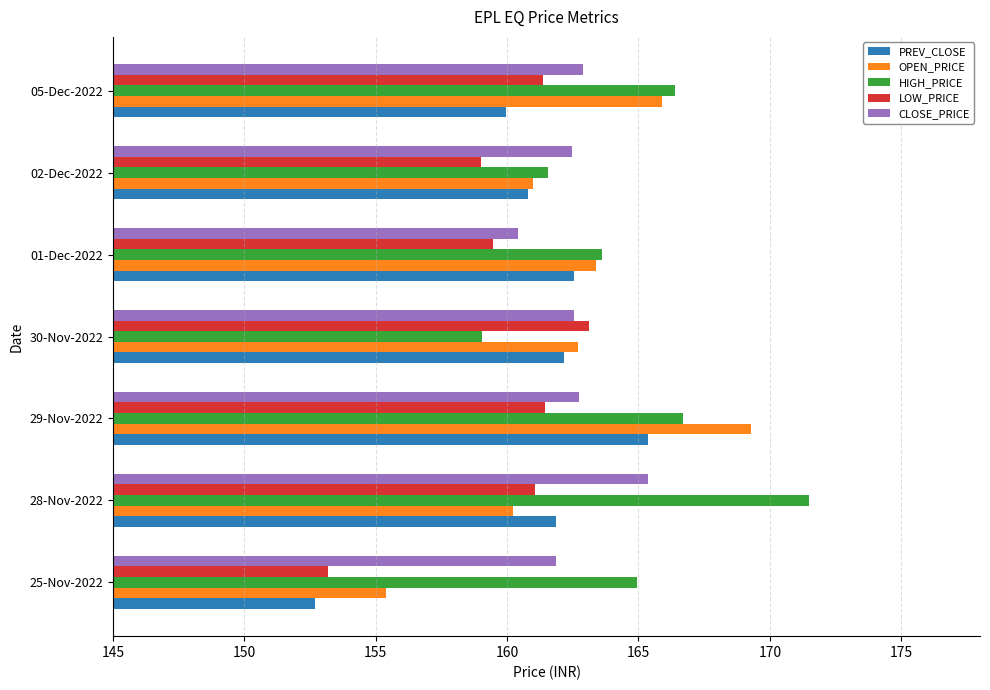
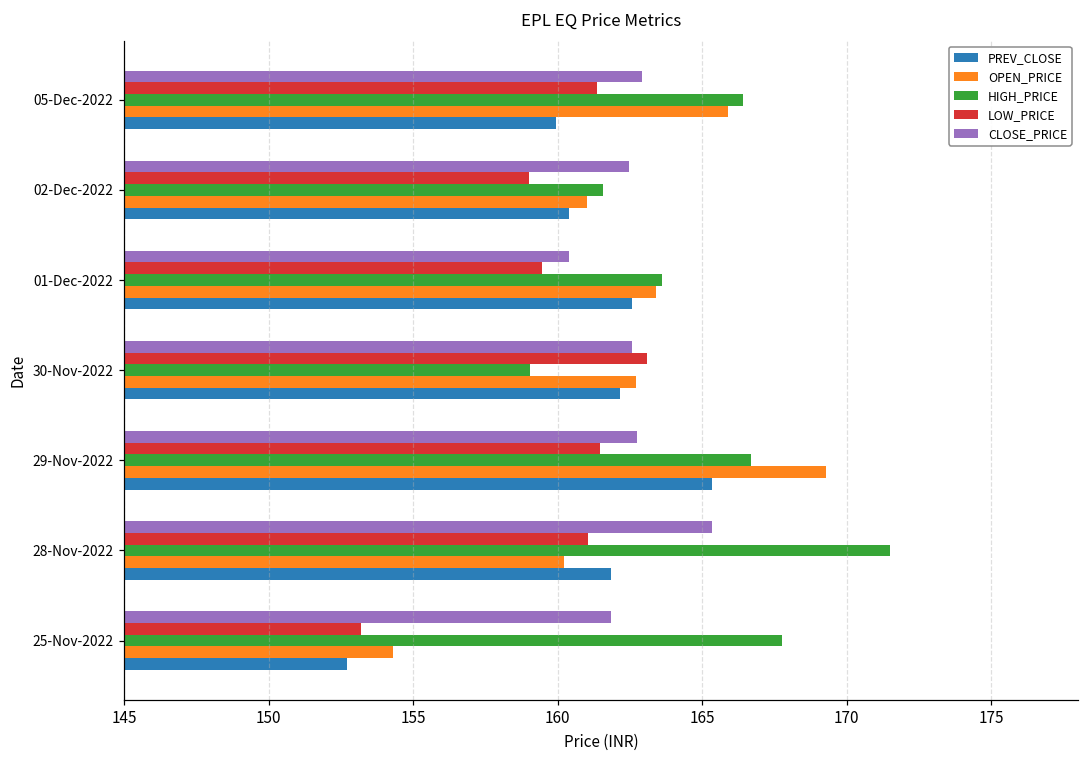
  {
    "PREV_CLOSE": {
      "05-Dec-2022": 160.0,
-     "02-Dec-2022": 160.8,
+     "02-Dec-2022": 160.4,
      "01-Dec-2022": 162.6,
      "30-Nov-2022": 162.2,
      "29-Nov-2022": 165.4,
      "28-Nov-2022": 161.9,
      "25-Nov-2022": 152.7
    },
    "OPEN_PRICE": {
      "05-Dec-2022": 165.9,
      "02-Dec-2022": 161.0,
      "01-Dec-2022": 163.4,
      "30-Nov-2022": 162.7,
      "29-Nov-2022": 169.3,
      "28-Nov-2022": 160.2,
-     "25-Nov-2022": 155.4
+     "25-Nov-2022": 154.3
    },
    "HIGH_PRICE": {
      "05-Dec-2022": 166.4,
      "02-Dec-2022": 161.6,
      "01-Dec-2022": 163.6,
      "30-Nov-2022": 159.1,
      "29-Nov-2022": 166.7,
      "28-Nov-2022": 171.5,
-     "25-Nov-2022": 165.0
+     "25-Nov-2022": 167.8
    },
    "LOW_PRICE": {
      "05-Dec-2022": 161.4,
      "02-Dec-2022": 159.0,
      "01-Dec-2022": 159.5,
      "30-Nov-2022": 163.1,
      "29-Nov-2022": 161.5,
      "28-Nov-2022": 161.1,
      "25-Nov-2022": 153.2
    },
    "CLOSE_PRICE": {
      "05-Dec-2022": 162.9,
      "02-Dec-2022": 162.5,
      "01-Dec-2022": 160.4,
      "30-Nov-2022": 162.6,
      "29-Nov-2022": 162.7,
      "28-Nov-2022": 165.4,
      "25-Nov-2022": 161.9
    }
  }
